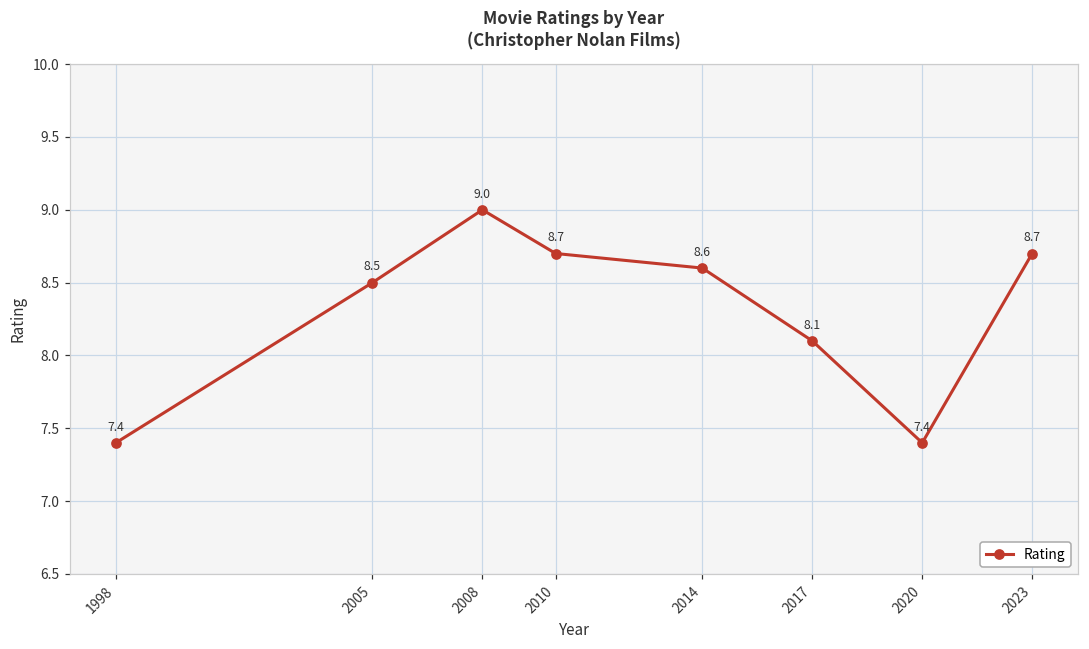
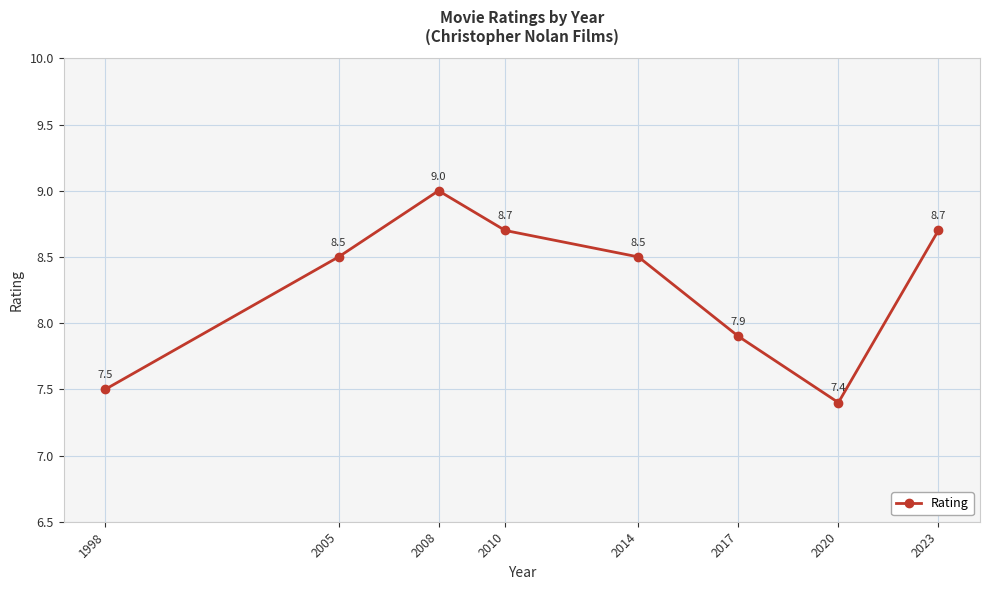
  {
-   "1998": 7.4,
+   "1998": 7.5,
    "2005": 8.5,
    "2008": 9.0,
    "2010": 8.7,
-   "2014": 8.6,
-   "2017": 8.1,
+   "2014": 8.5,
+   "2017": 7.9,
    "2020": 7.4,
    "2023": 8.7
  }
